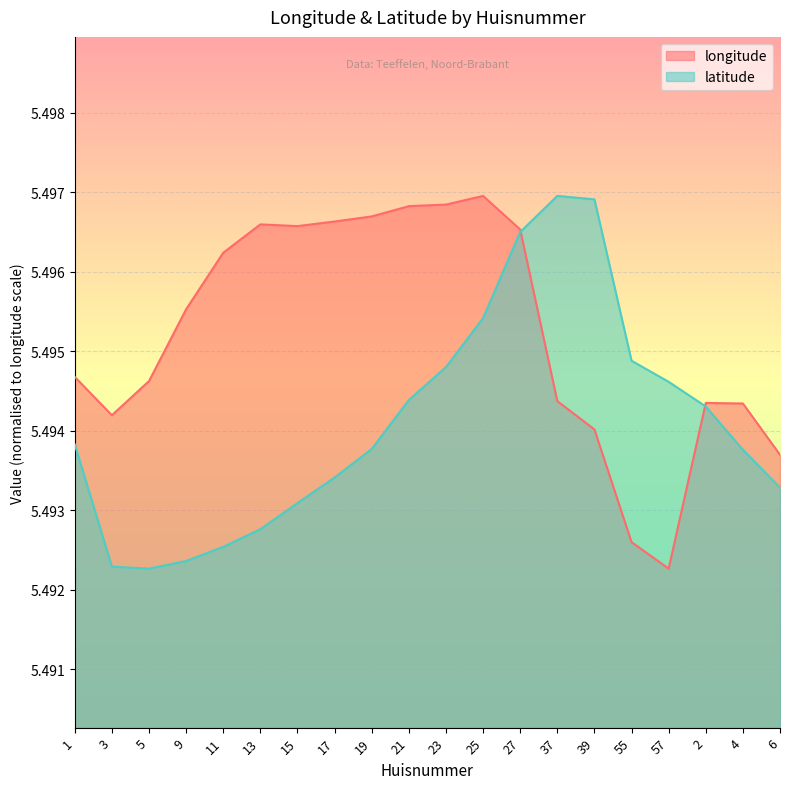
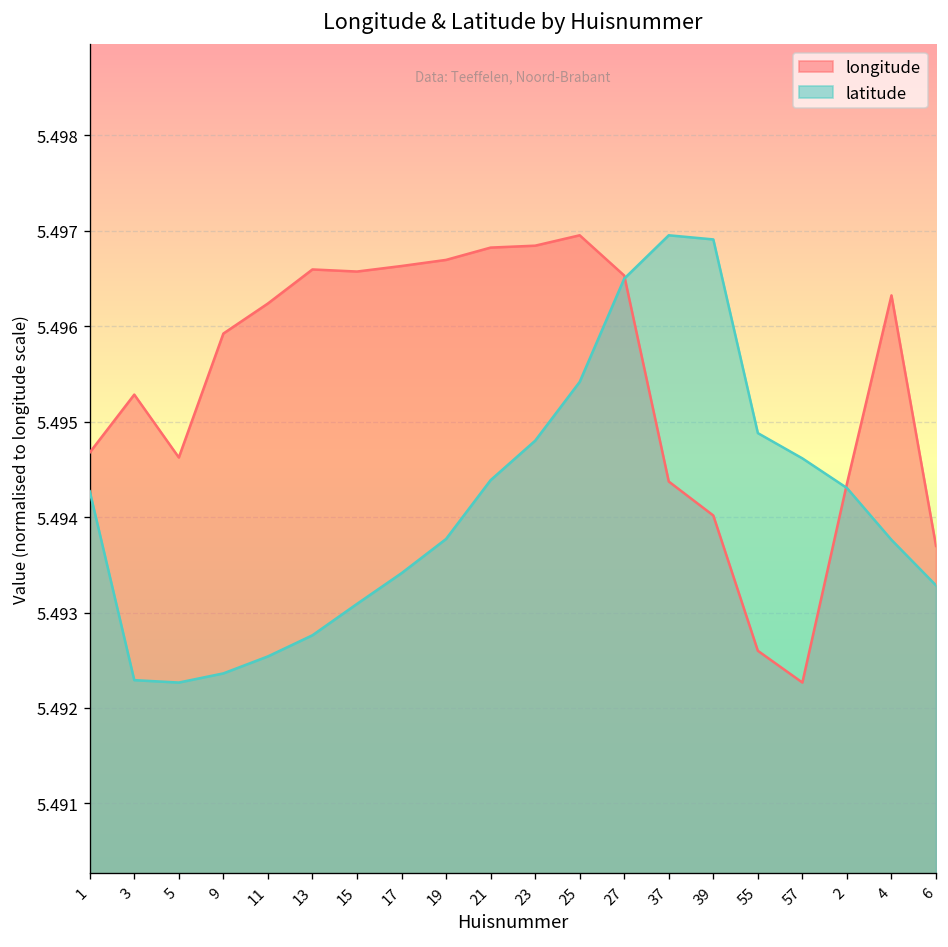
  {
    "longitude": {
      "1": 5.4947,
-     "3": 5.4942,
+     "3": 5.4953,
      "5": 5.4946,
-     "9": 5.4955,
+     "9": 5.4959,
      "11": 5.4962,
      "13": 5.4966,
      "15": 5.4966,
      "17": 5.4966,
      "19": 5.4967,
      "21": 5.4968,
      "23": 5.4968,
      "25": 5.4970,
      "37": 5.4944,
      "39": 5.4940,
      "55": 5.4926,
      "57": 5.4923,
      "2": 5.4944,
-     "4": 5.4943,
+     "4": 5.4963,
      "6": 5.4937
    },
    "latitude": {
-     "1": 5.4938,
+     "1": 5.4943,
      "3": 5.4923,
      "5": 5.4923,
      "9": 5.4924,
      "11": 5.4925,
      "13": 5.4928,
      "15": 5.4931,
      "17": 5.4934,
      "19": 5.4938,
      "21": 5.4944,
      "23": 5.4948,
      "25": 5.4954,
      "37": 5.4970,
      "39": 5.4969,
      "55": 5.4949,
      "57": 5.4946,
      "2": 5.4943,
      "4": 5.4938,
      "6": 5.4933
    }
  }
